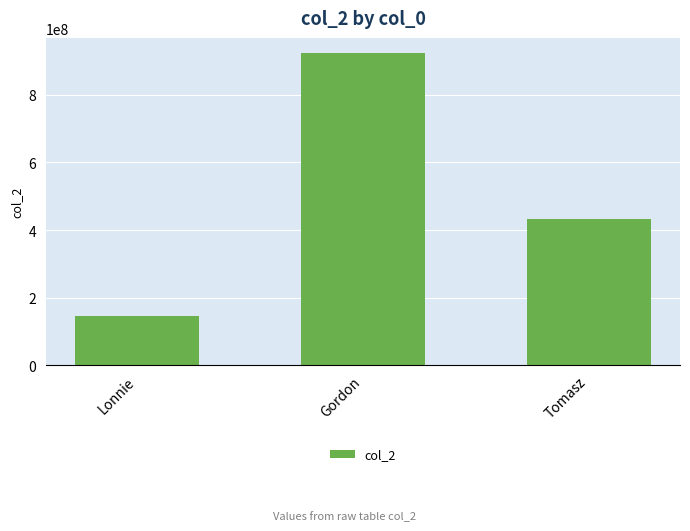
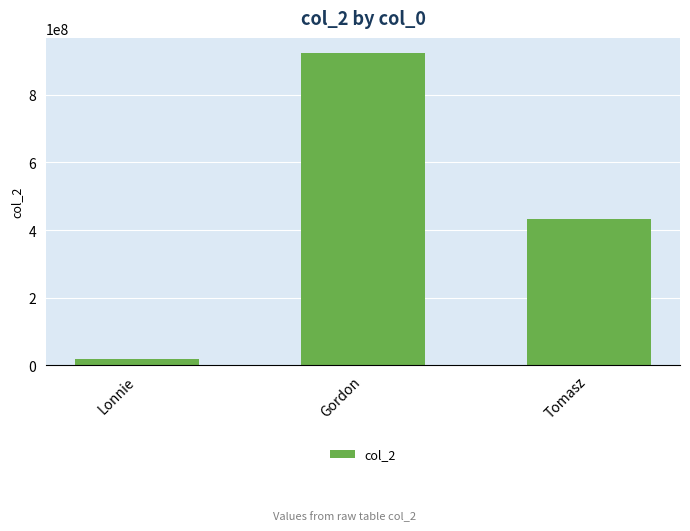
  {
-   "Lonnie": 150000000,
+   "Lonnie": 20000000,
    "Gordon": 920000000,
    "Tomasz": 430000000
  }
